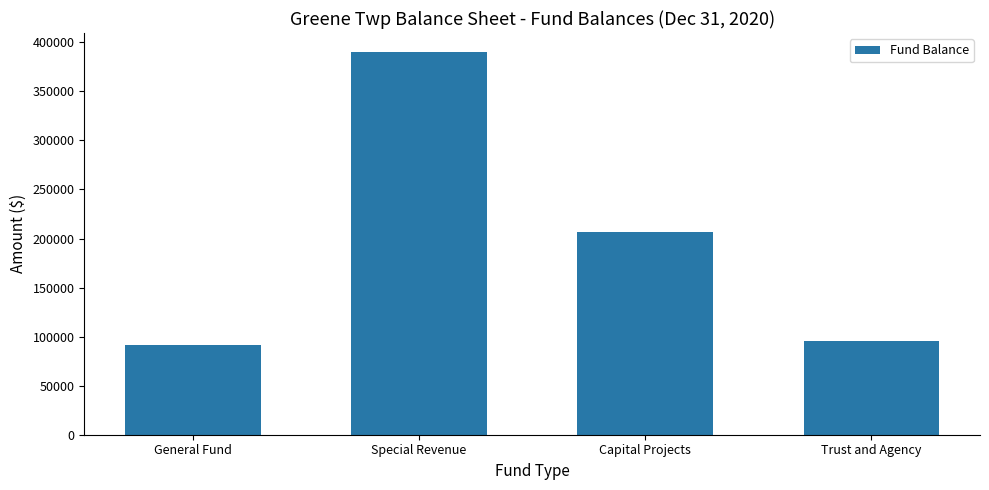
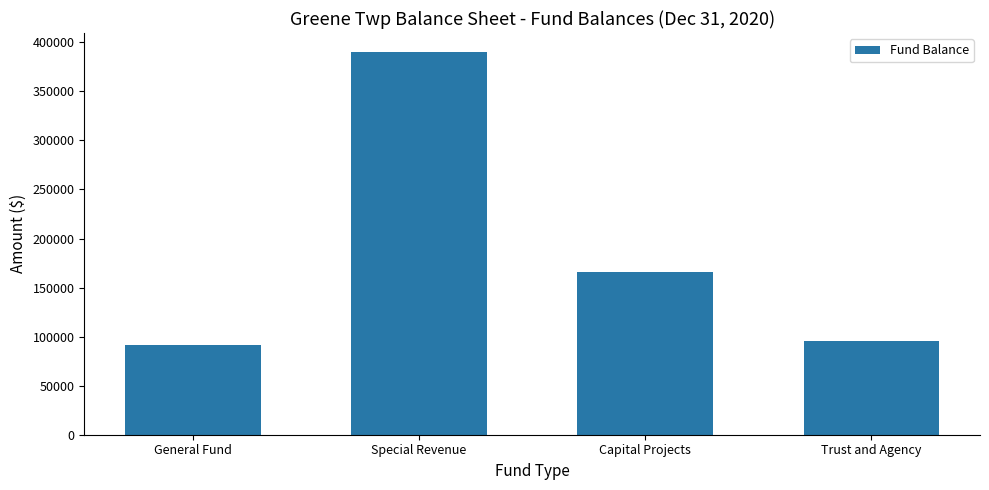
  {
    "General Fund": 90000,
    "Special Revenue": 390000,
-   "Capital Projects": 210000,
+   "Capital Projects": 170000,
    "Trust and Agency": 100000
  }
